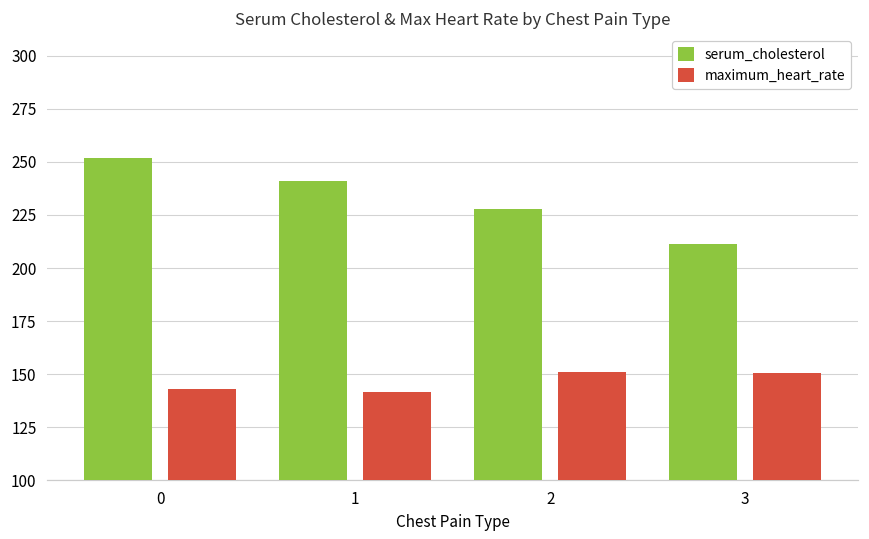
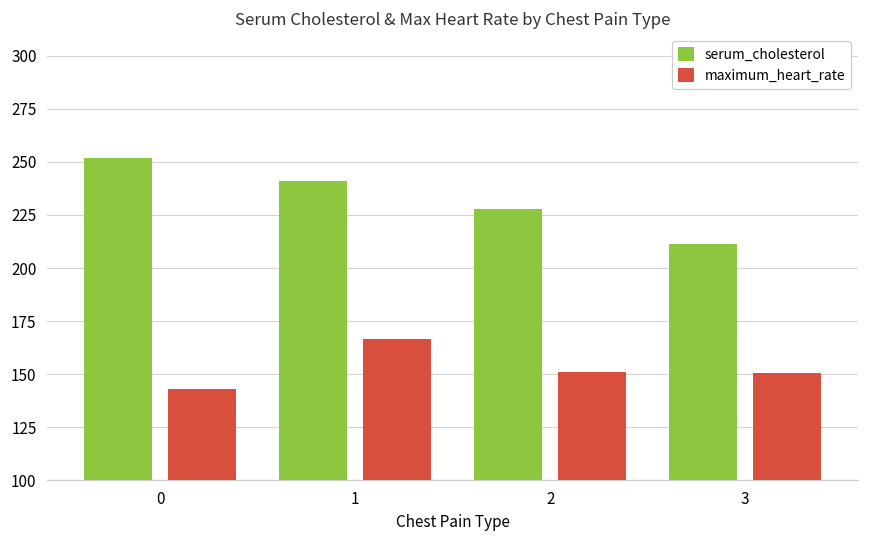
  {
    "serum_cholesterol": {
      "0": 252,
      "1": 241,
      "2": 228,
      "3": 211
    },
    "maximum_heart_rate": {
      "0": 143,
-     "1": 142,
+     "1": 167,
      "2": 151,
      "3": 151
    }
  }
